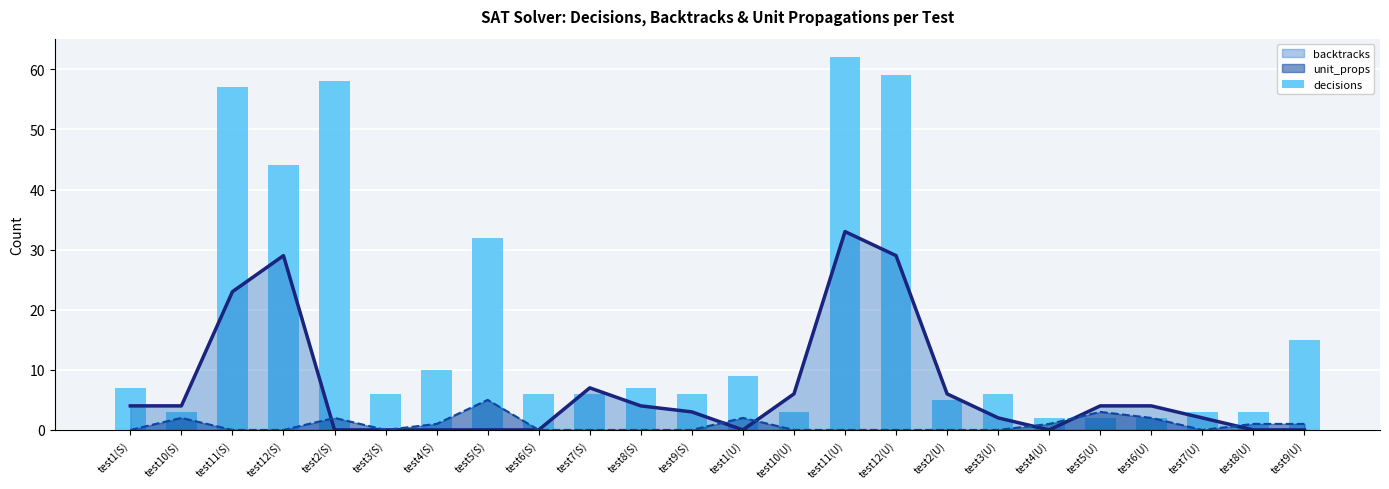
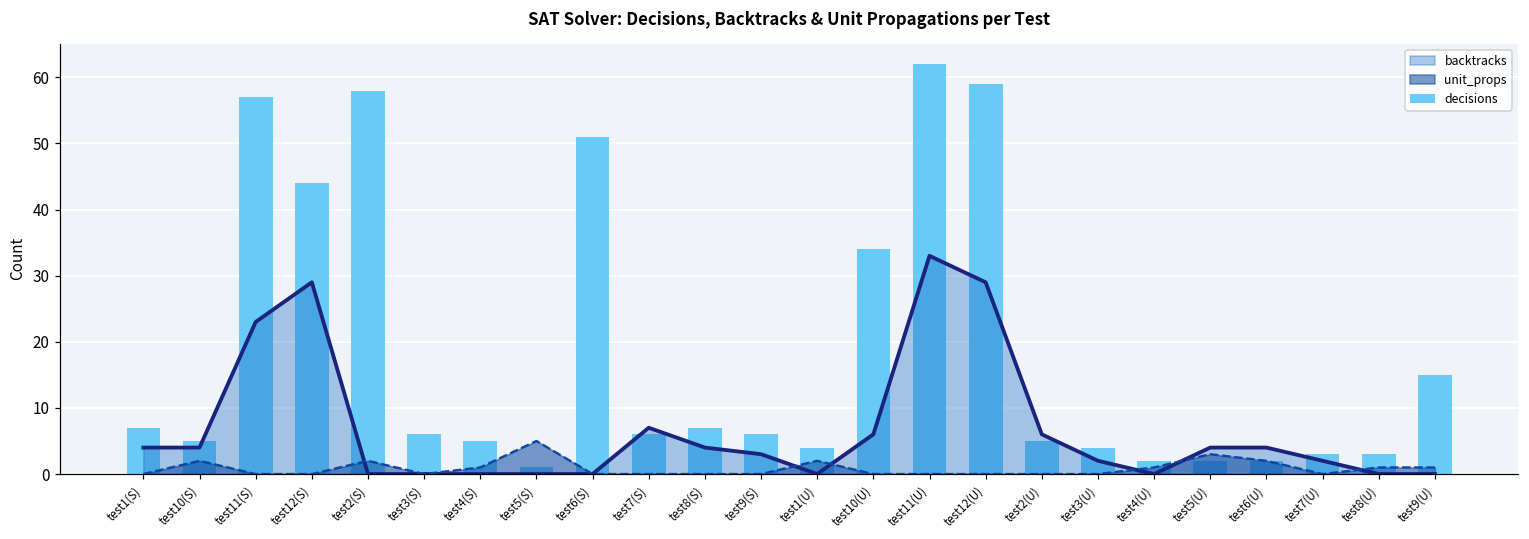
  {
    "decisions": {
      "test1(S)": 7,
-     "test10(S)": 3,
+     "test10(S)": 5,
      "test11(S)": 57,
      "test12(S)": 44,
      "test2(S)": 58,
      "test3(S)": 6,
-     "test4(S)": 10,
-     "test5(S)": 32,
-     "test6(S)": 6,
+     "test4(S)": 5,
+     "test5(S)": 1,
+     "test6(S)": 51,
      "test7(S)": 6,
      "test8(S)": 7,
      "test9(S)": 6,
-     "test1(U)": 9,
-     "test10(U)": 3,
+     "test1(U)": 4,
+     "test10(U)": 34,
      "test11(U)": 62,
      "test12(U)": 59,
      "test2(U)": 5,
-     "test3(U)": 6,
+     "test3(U)": 4,
      "test4(U)": 2,
      "test5(U)": 2,
      "test6(U)": 2,
      "test7(U)": 3,
      "test8(U)": 3,
      "test9(U)": 15
    }
  }
